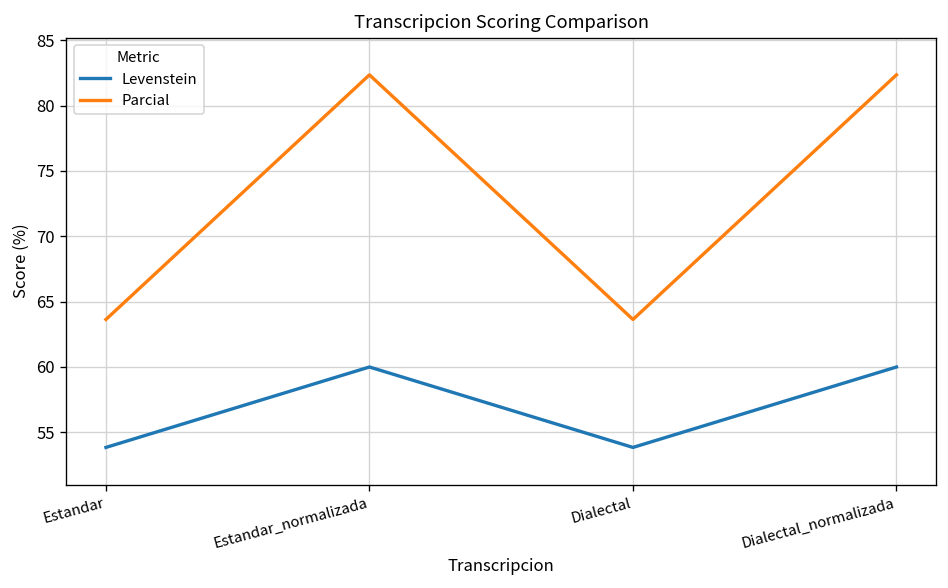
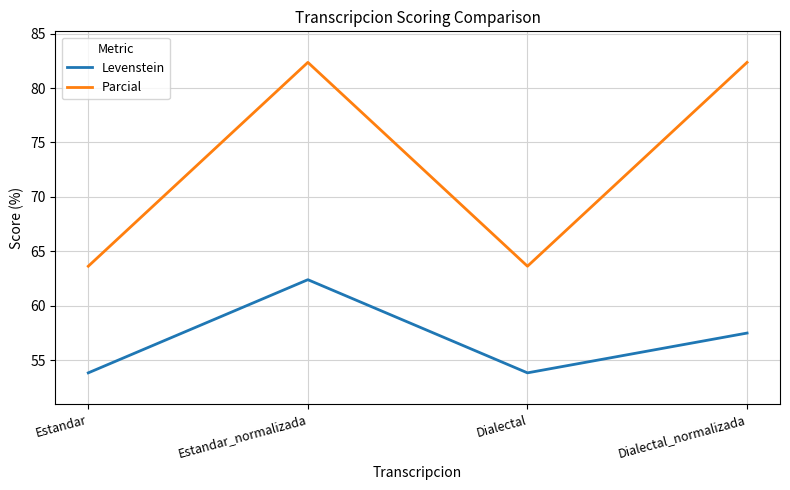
  {
    "Levenstein": {
      "Estandar": 53.8,
-     "Estandar_normalizada": 60.0,
+     "Estandar_normalizada": 62.4,
      "Dialectal": 53.8,
-     "Dialectal_normalizada": 60.0
+     "Dialectal_normalizada": 57.5
    },
    "Parcial": {
      "Estandar": 63.6,
      "Estandar_normalizada": 82.4,
      "Dialectal": 63.6,
      "Dialectal_normalizada": 82.4
    }
  }
